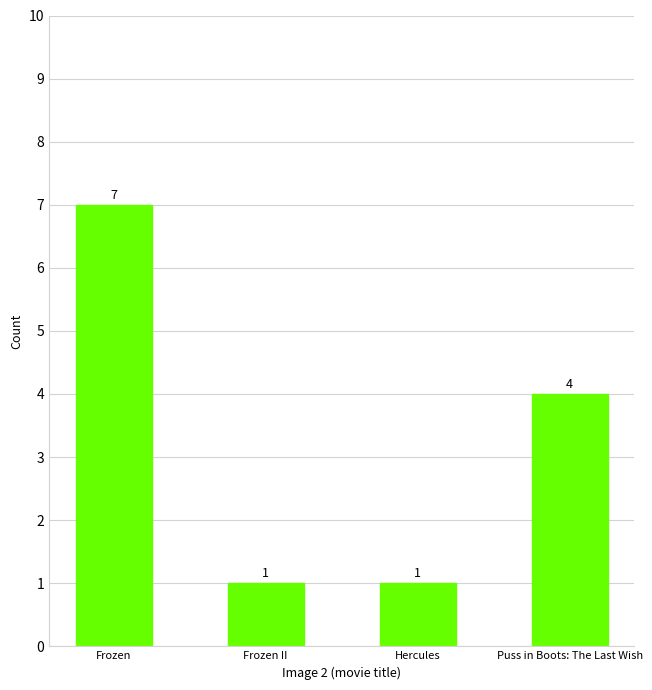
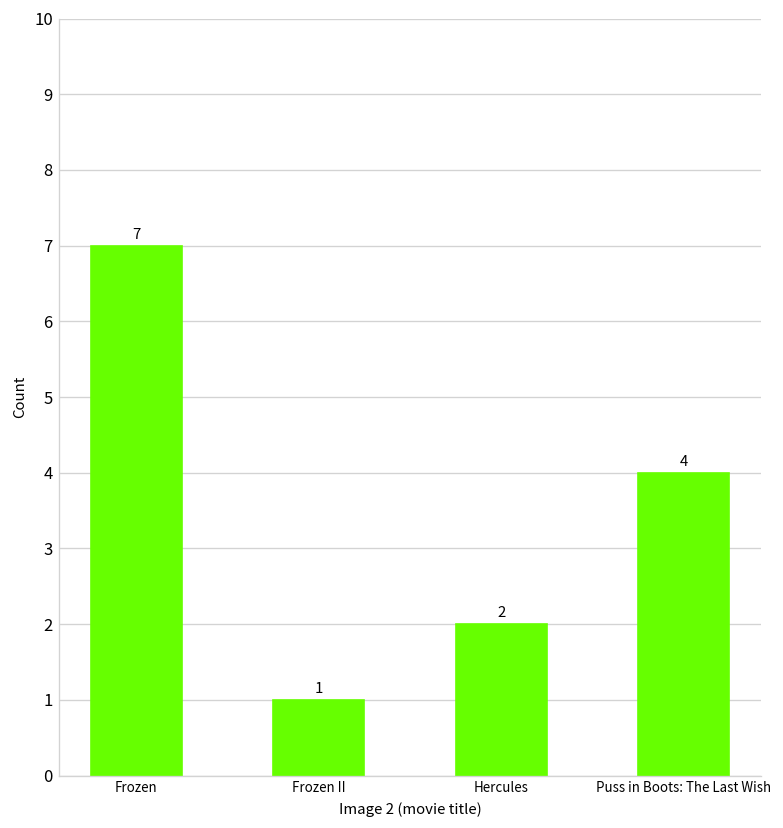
  {
    "Frozen": 7,
    "Frozen II": 1,
-   "Hercules": 1,
+   "Hercules": 2,
    "Puss in Boots: The Last Wish": 4
  }
